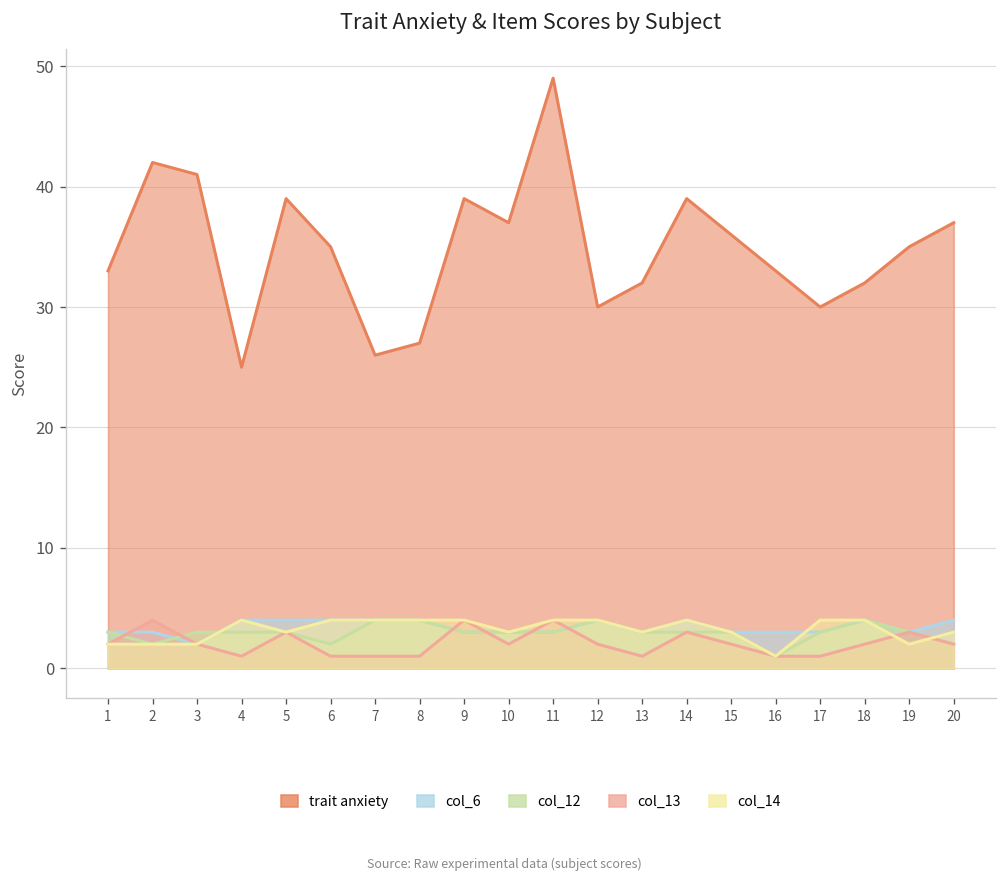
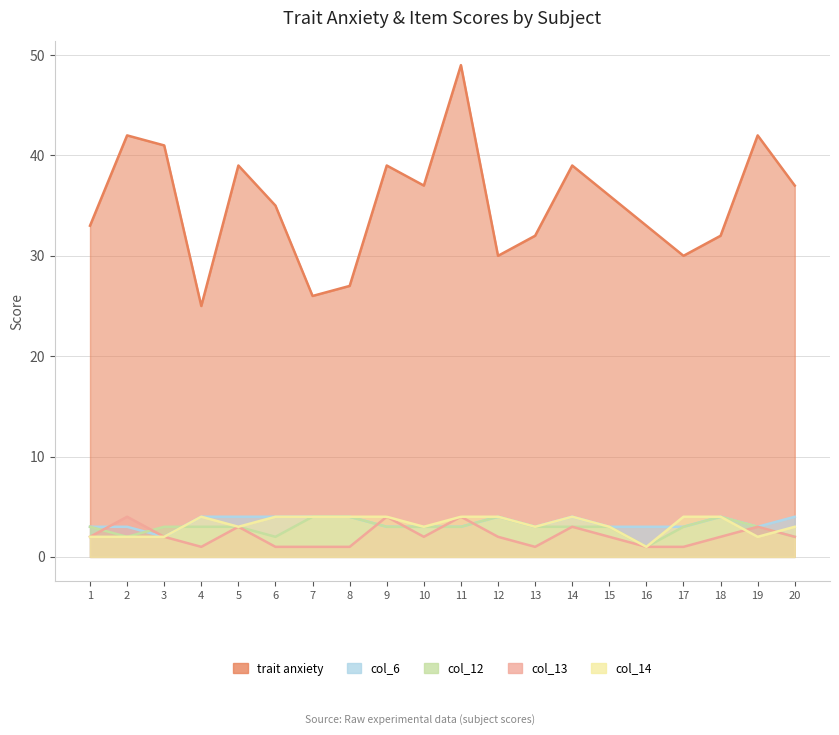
  {
    "trait anxiety": {
      "1": 33,
      "2": 42,
      "3": 41,
      "4": 25,
      "5": 39,
      "6": 35,
      "7": 26,
      "8": 27,
      "9": 39,
      "10": 37,
      "11": 49,
      "12": 30,
      "13": 32,
      "14": 39,
      "15": 36,
      "16": 33,
      "17": 30,
      "18": 32,
-     "19": 35,
+     "19": 42,
      "20": 37
    },
    "col_6": {
      "2": 3,
      "5": 4,
      "16": 3,
      "20": 4
    }
  }
